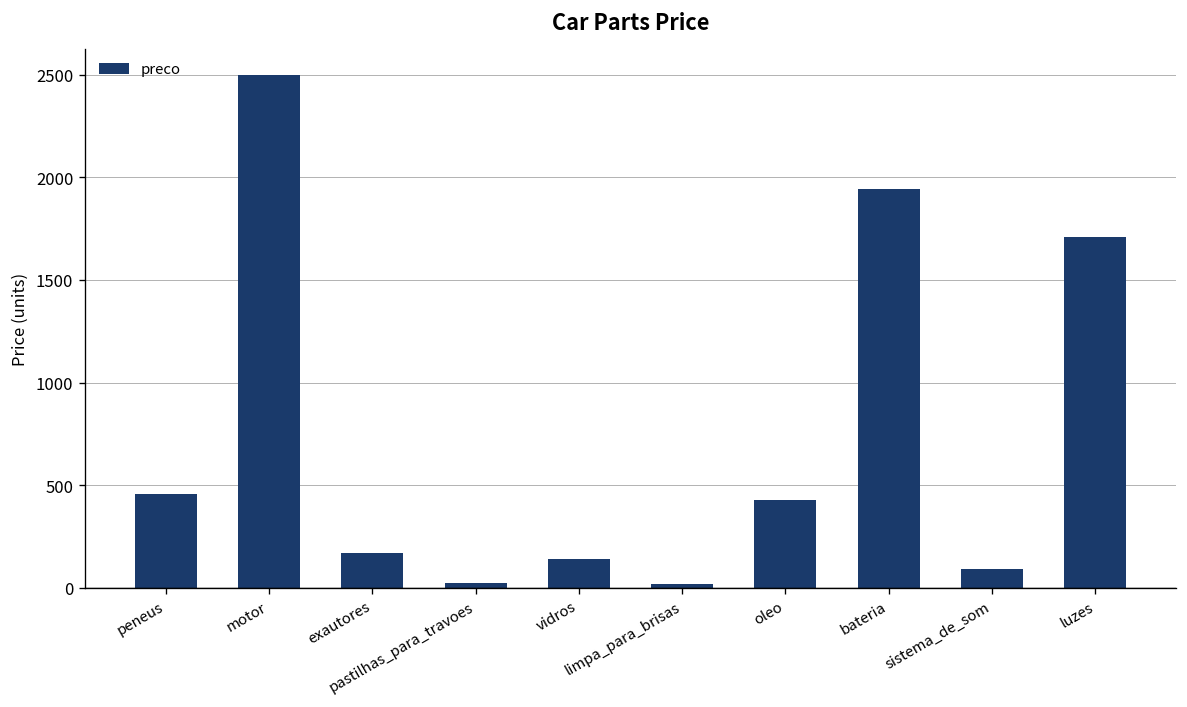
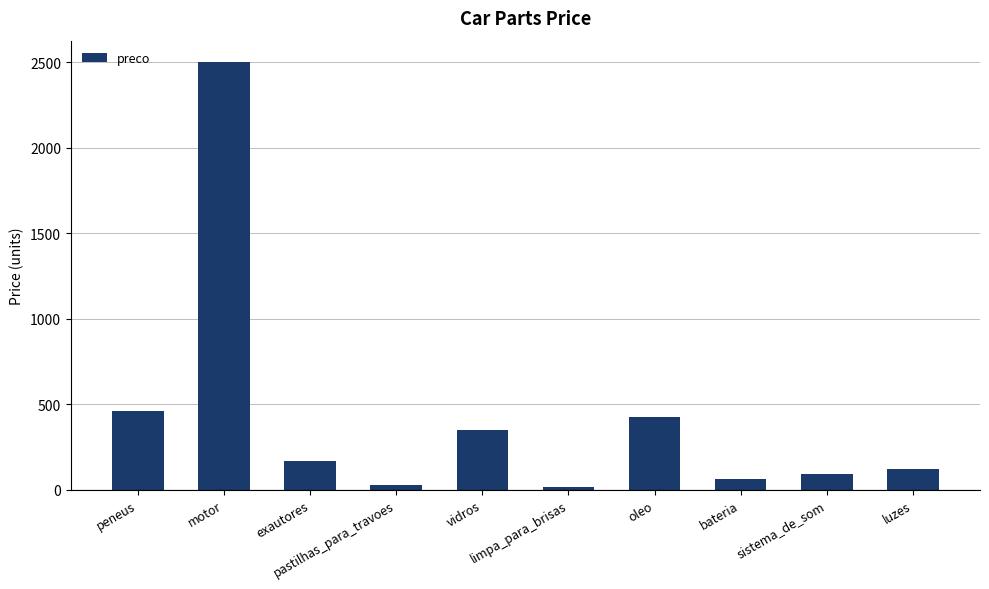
  {
    "peneus": 460,
    "motor": 2500,
    "exautores": 170,
    "pastilhas_para_travoes": 30,
-   "vidros": 140,
+   "vidros": 350,
    "limpa_para_brisas": 20,
    "oleo": 430,
-   "bateria": 1940,
+   "bateria": 70,
    "sistema_de_som": 90,
-   "luzes": 1710
+   "luzes": 120
  }
